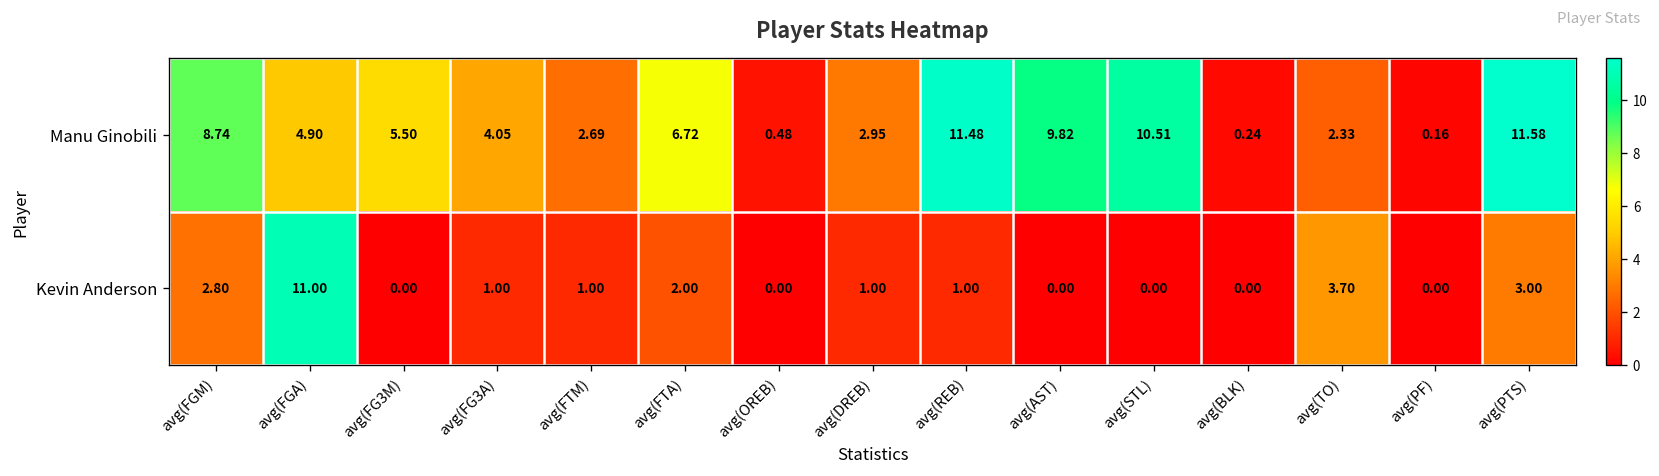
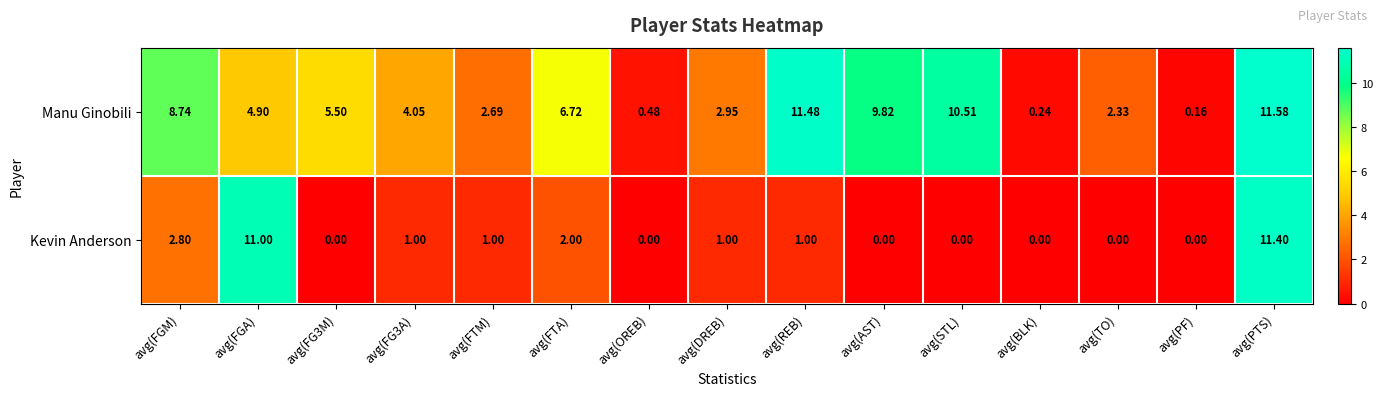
  {
    "Manu Ginobili": {
      "avg(FGM)": 8.74,
      "avg(FGA)": 4.90,
      "avg(FG3M)": 5.50,
      "avg(FG3A)": 4.05,
      "avg(FTM)": 2.69,
      "avg(FTA)": 6.72,
      "avg(OREB)": 0.48,
      "avg(DREB)": 2.95,
      "avg(REB)": 11.48,
      "avg(AST)": 9.82,
      "avg(STL)": 10.51,
      "avg(BLK)": 0.24,
      "avg(TO)": 2.33,
      "avg(PF)": 0.16,
      "avg(PTS)": 11.58
    },
    "Kevin Anderson": {
      "avg(FGM)": 2.80,
      "avg(FGA)": 11.00,
      "avg(FG3M)": 0.00,
      "avg(FG3A)": 1.00,
      "avg(FTM)": 1.00,
      "avg(FTA)": 2.00,
      "avg(OREB)": 0.00,
      "avg(DREB)": 1.00,
      "avg(REB)": 1.00,
      "avg(AST)": 0.00,
      "avg(STL)": 0.00,
      "avg(BLK)": 0.00,
-     "avg(TO)": 3.70,
+     "avg(TO)": 0.00,
      "avg(PF)": 0.00,
-     "avg(PTS)": 3.00
+     "avg(PTS)": 11.40
    }
  }
